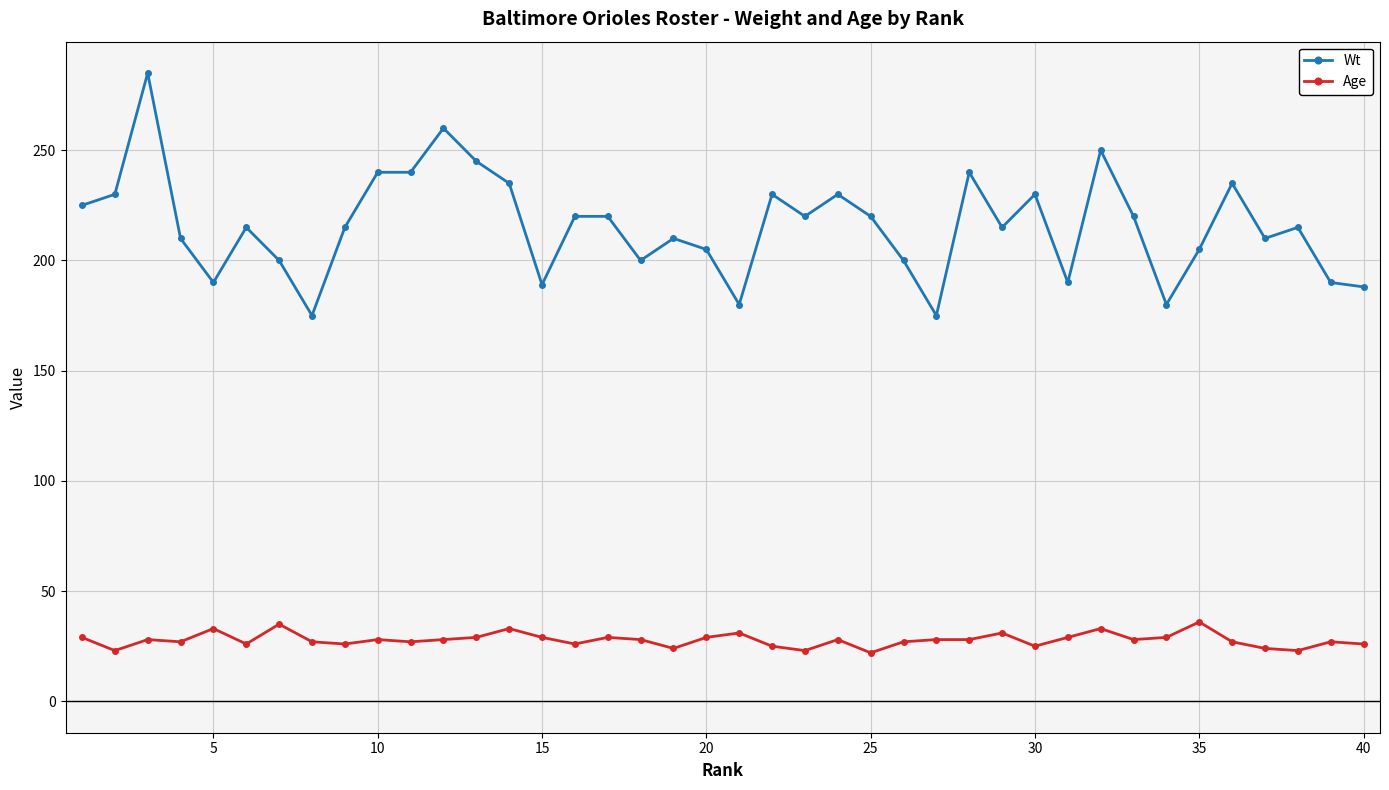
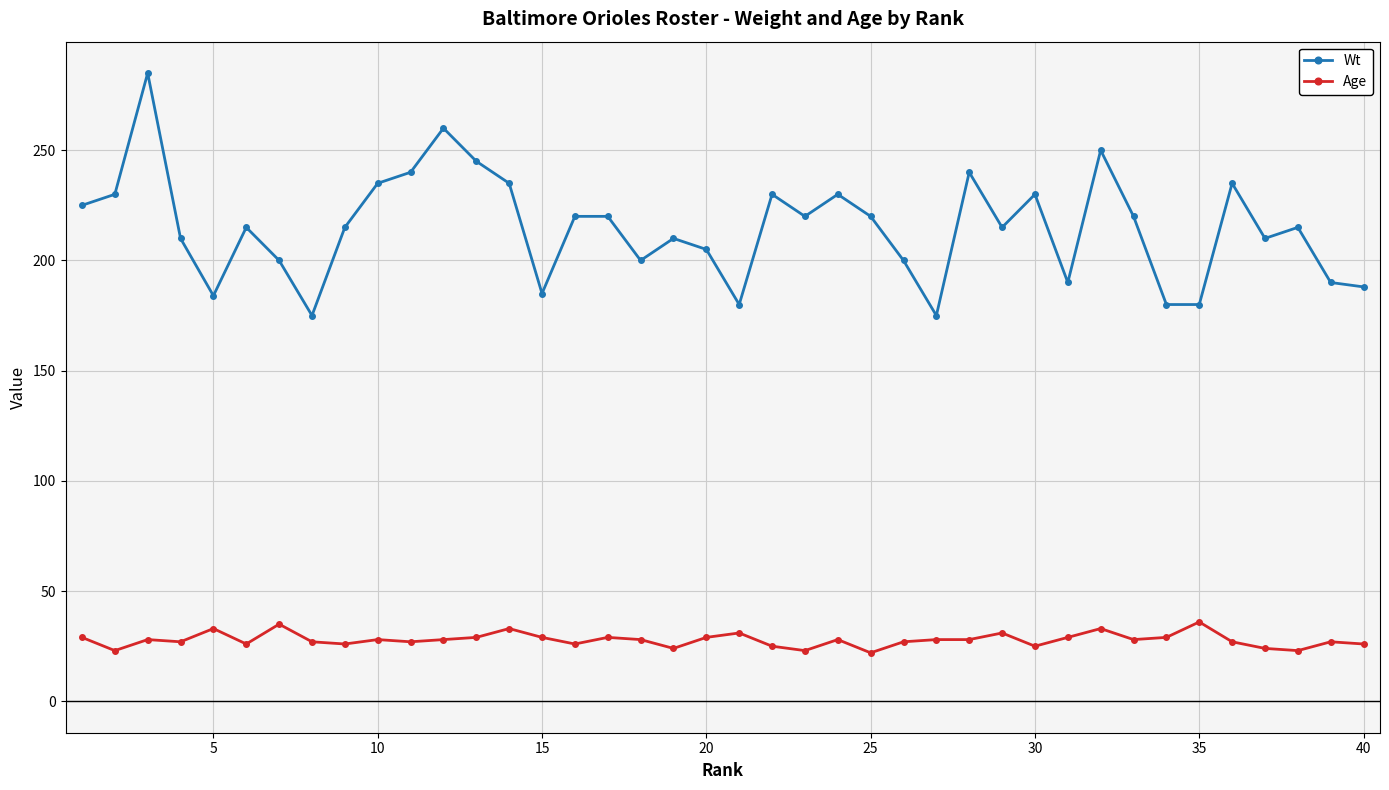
  {
    "Wt": {
-     "5": 190,
-     "10": 240,
-     "15": 189,
+     "5": 184,
+     "10": 235,
+     "15": 185,
      "20": 205,
      "25": 220,
      "30": 230,
-     "35": 205,
+     "35": 180,
      "40": 188
    },
    "Age": {
      "5": 33,
      "10": 28,
      "15": 29,
      "20": 29,
      "25": 22,
      "30": 25,
      "35": 36,
      "40": 26
    }
  }
